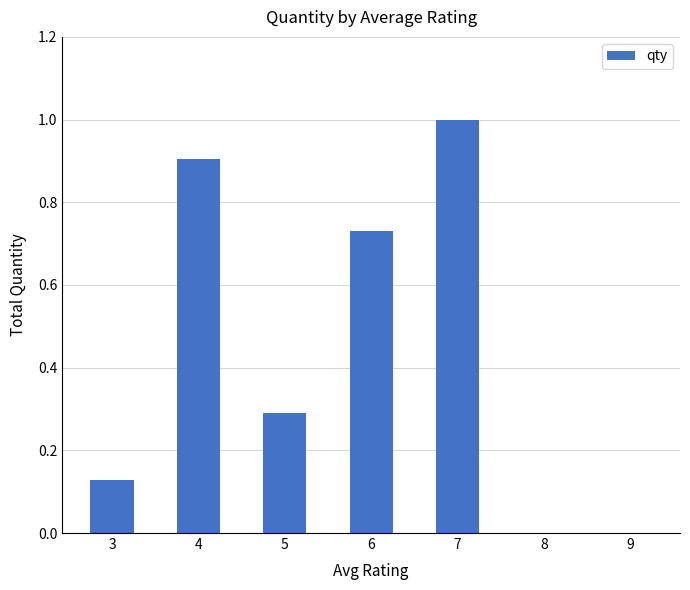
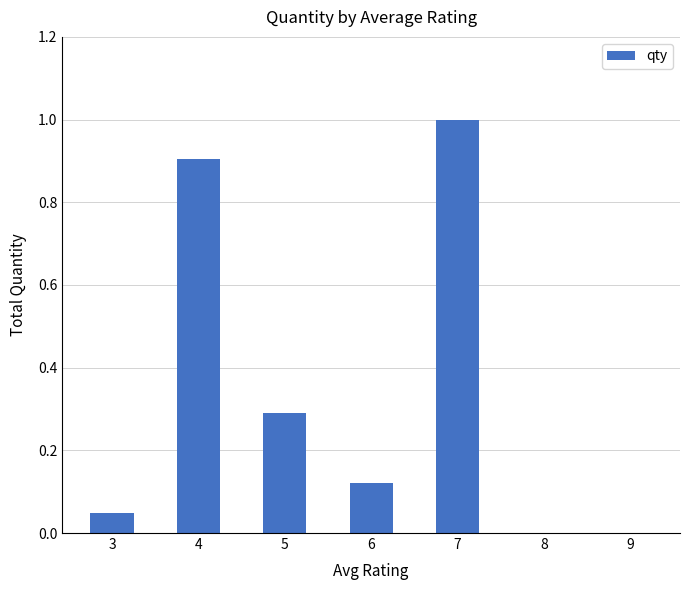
  {
-   "3": 0.13,
+   "3": 0.05,
    "4": 0.90,
    "5": 0.29,
-   "6": 0.73,
+   "6": 0.12,
    "7": 1.00
  }
